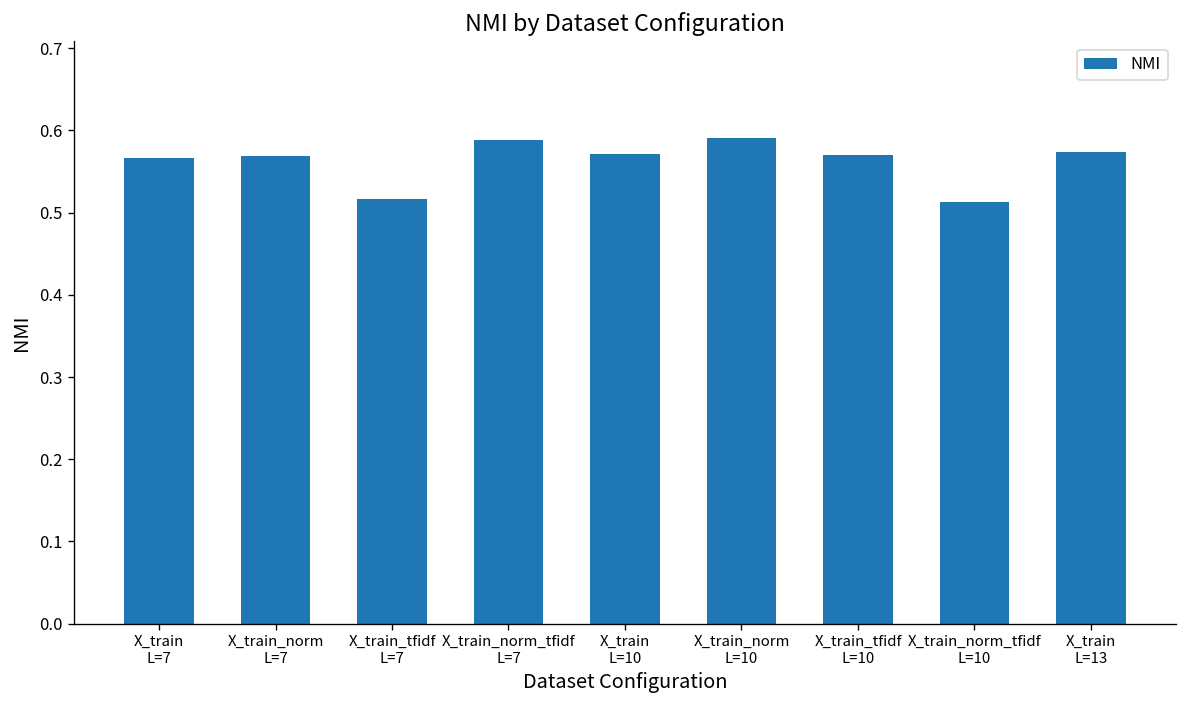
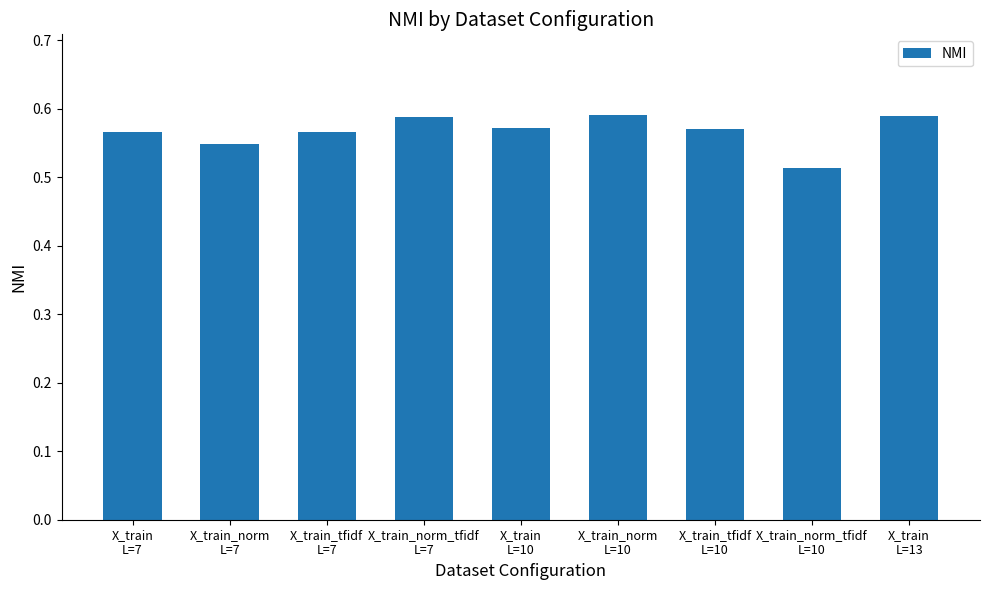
  {
    "X_train L=7": 0.57,
-   "X_train_norm L=7": 0.57,
-   "X_train_tfidf L=7": 0.52,
+   "X_train_norm L=7": 0.55,
+   "X_train_tfidf L=7": 0.57,
    "X_train_norm_tfidf L=7": 0.59,
    "X_train L=10": 0.57,
    "X_train_norm L=10": 0.59,
    "X_train_tfidf L=10": 0.57,
    "X_train_norm_tfidf L=10": 0.51,
-   "X_train L=13": 0.57
+   "X_train L=13": 0.59
  }
